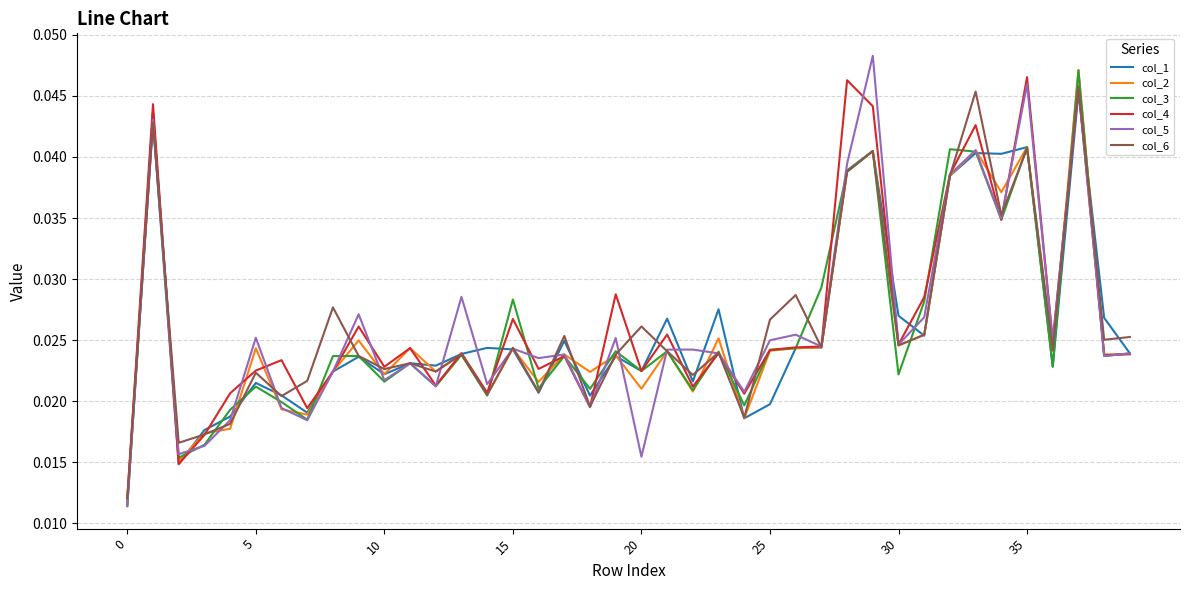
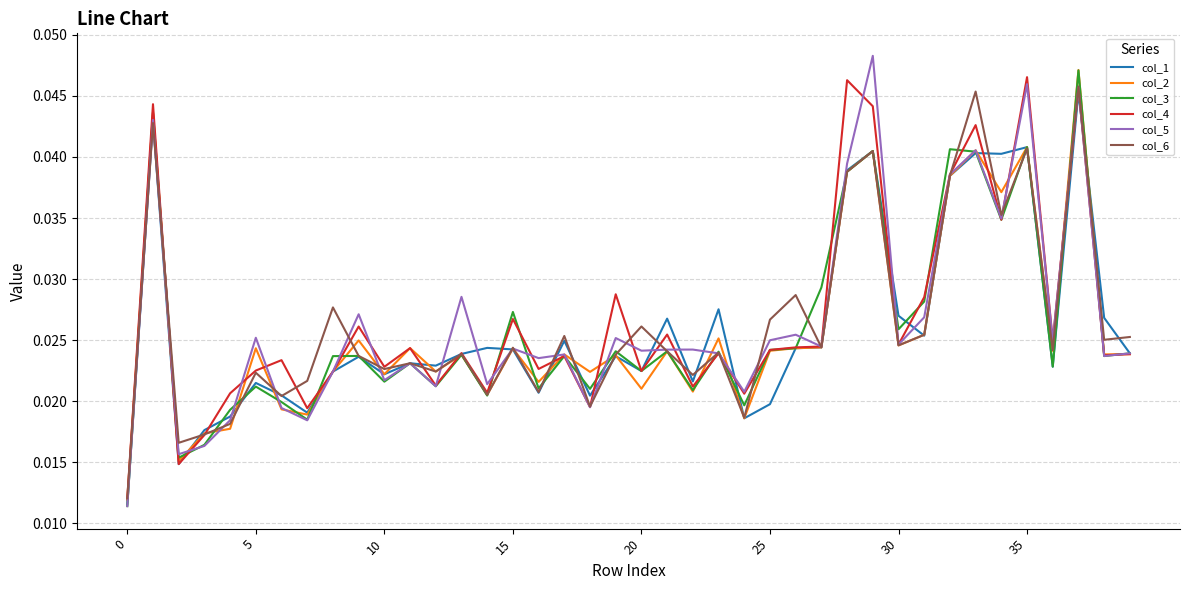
  {
    "col_1": {
      "5": 0.0215,
      "25": 0.0197,
      "30": 0.0270
    },
    "col_2": {
      "5": 0.0243,
      "20": 0.0210
    },
    "col_3": {
      "5": 0.0212,
-     "15": 0.0283,
-     "30": 0.0222
+     "15": 0.0273,
+     "30": 0.0259
    },
    "col_4": {
      "15": 0.0267,
      "35": 0.0465
    },
    "col_5": {
      "5": 0.0252,
-     "20": 0.0154,
+     "20": 0.0241,
      "25": 0.0250,
      "35": 0.0460
    },
    "col_6": {
      "20": 0.0261,
      "25": 0.0267
    }
  }
